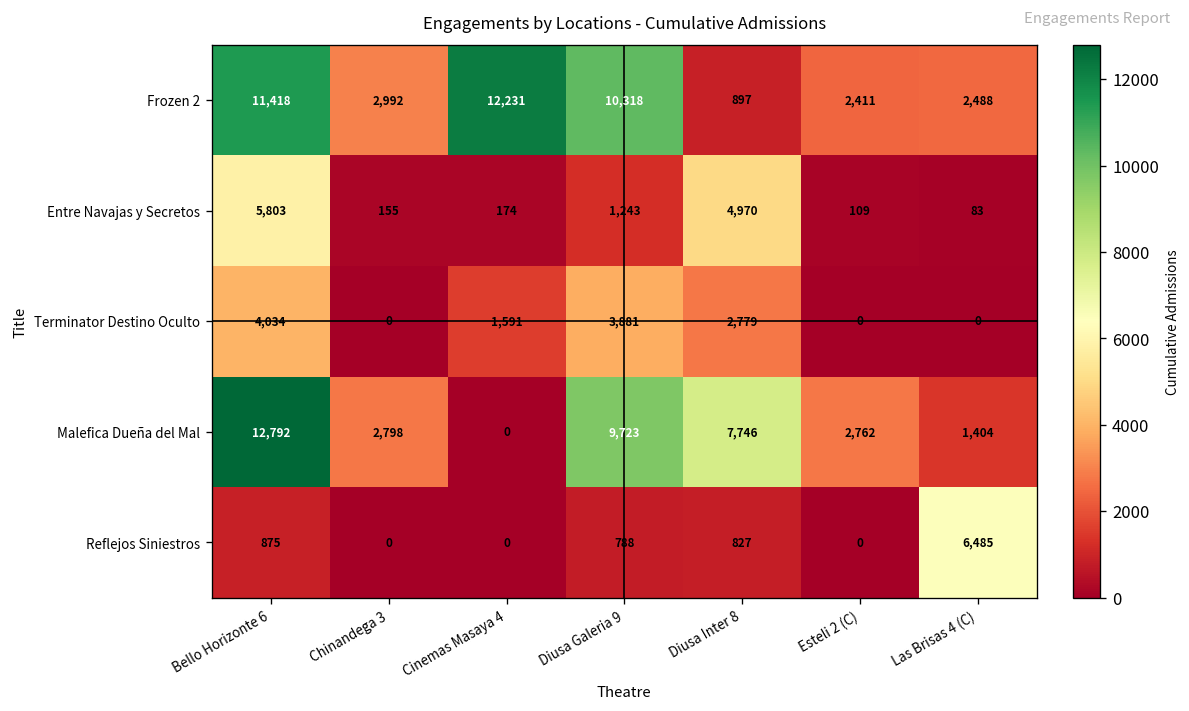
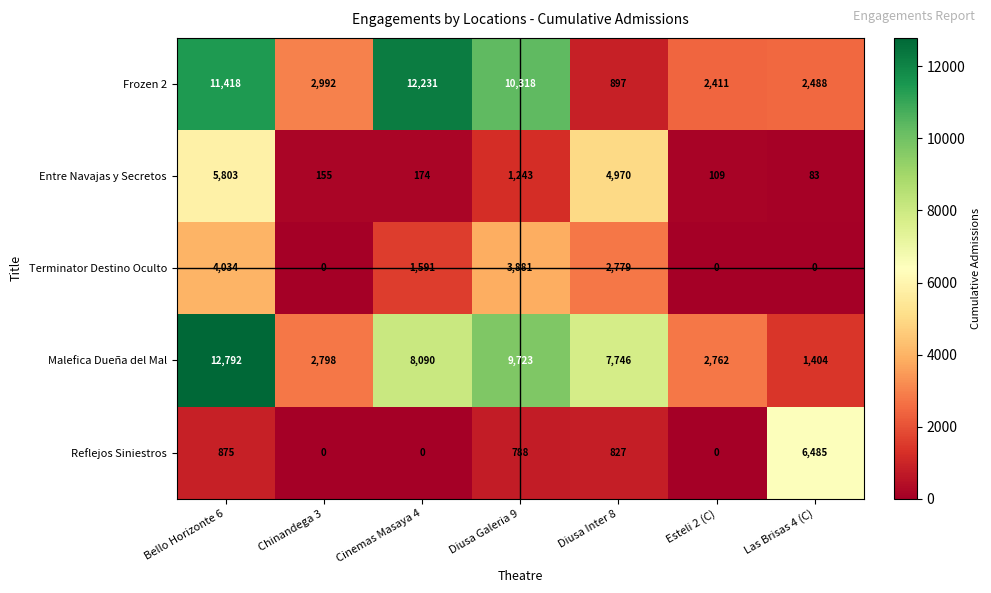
  {
    "Frozen 2": {
      "Bello Horizonte 6": "11,418",
      "Chinandega 3": "2,992",
      "Cinemas Masaya 4": "12,231",
      "Diusa Galeria 9": "10,318",
      "Diusa Inter 8": "897",
      "Esteli 2 (C)": "2,411",
      "Las Brisas 4 (C)": "2,488"
    },
    "Entre Navajas y Secretos": {
      "Bello Horizonte 6": "5,803",
      "Chinandega 3": "155",
      "Cinemas Masaya 4": "174",
      "Diusa Galeria 9": "1,243",
      "Diusa Inter 8": "4,970",
      "Esteli 2 (C)": "109",
      "Las Brisas 4 (C)": "83"
    },
    "Terminator Destino Oculto": {
      "Bello Horizonte 6": "4,034",
      "Chinandega 3": "0",
      "Cinemas Masaya 4": "1,591",
      "Diusa Galeria 9": "3,881",
      "Diusa Inter 8": "2,779",
      "Esteli 2 (C)": "0",
      "Las Brisas 4 (C)": "0"
    },
    "Malefica Dueña del Mal": {
      "Bello Horizonte 6": "12,792",
      "Chinandega 3": "2,798",
-     "Cinemas Masaya 4": "0",
+     "Cinemas Masaya 4": "8,090",
      "Diusa Galeria 9": "9,723",
      "Diusa Inter 8": "7,746",
      "Esteli 2 (C)": "2,762",
      "Las Brisas 4 (C)": "1,404"
    },
    "Reflejos Siniestros": {
      "Bello Horizonte 6": "875",
      "Chinandega 3": "0",
      "Cinemas Masaya 4": "0",
      "Diusa Galeria 9": "788",
      "Diusa Inter 8": "827",
      "Esteli 2 (C)": "0",
      "Las Brisas 4 (C)": "6,485"
    }
  }
